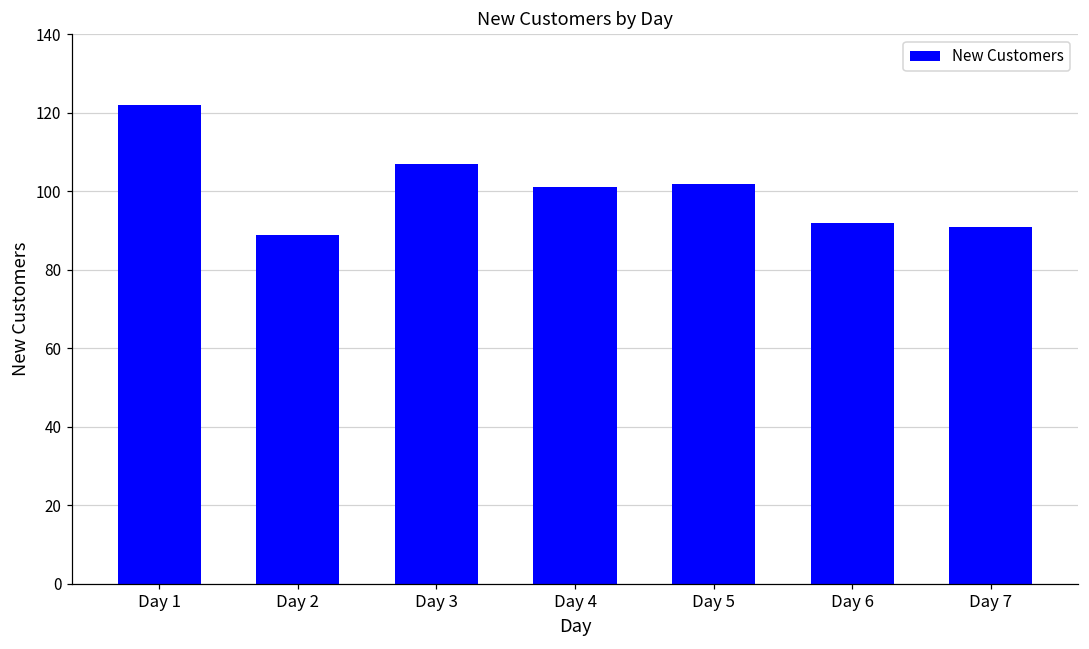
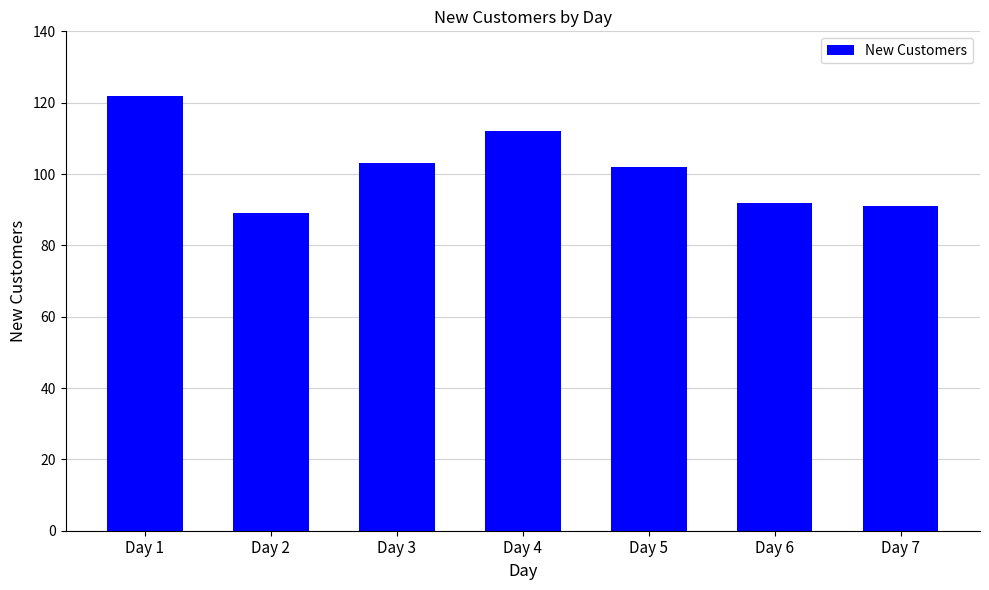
  {
    "Day 1": 122,
    "Day 2": 89,
-   "Day 3": 107,
-   "Day 4": 101,
+   "Day 3": 103,
+   "Day 4": 112,
    "Day 5": 102,
    "Day 6": 92,
    "Day 7": 91
  }
